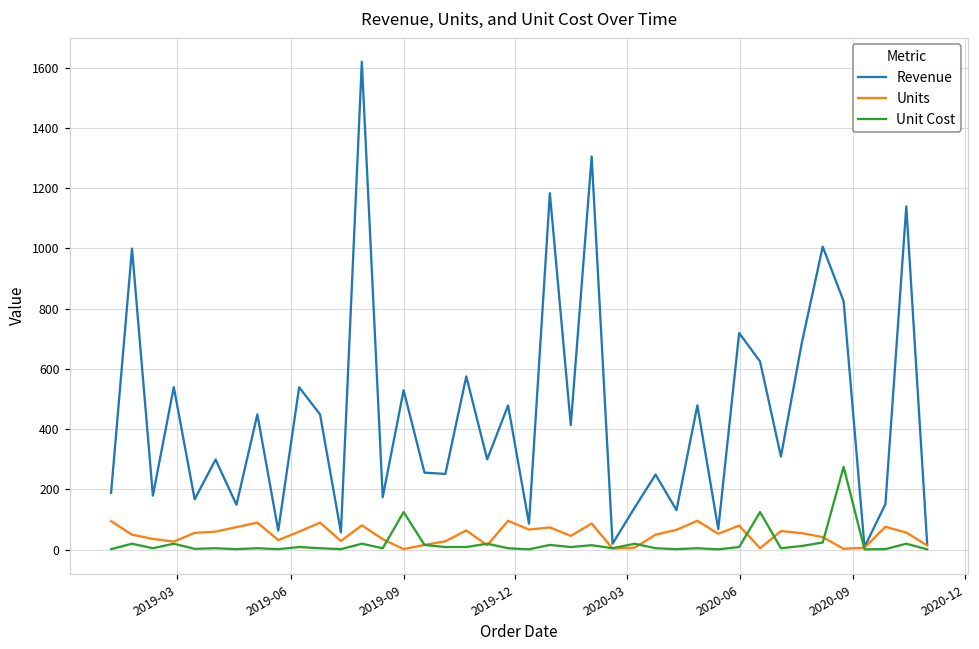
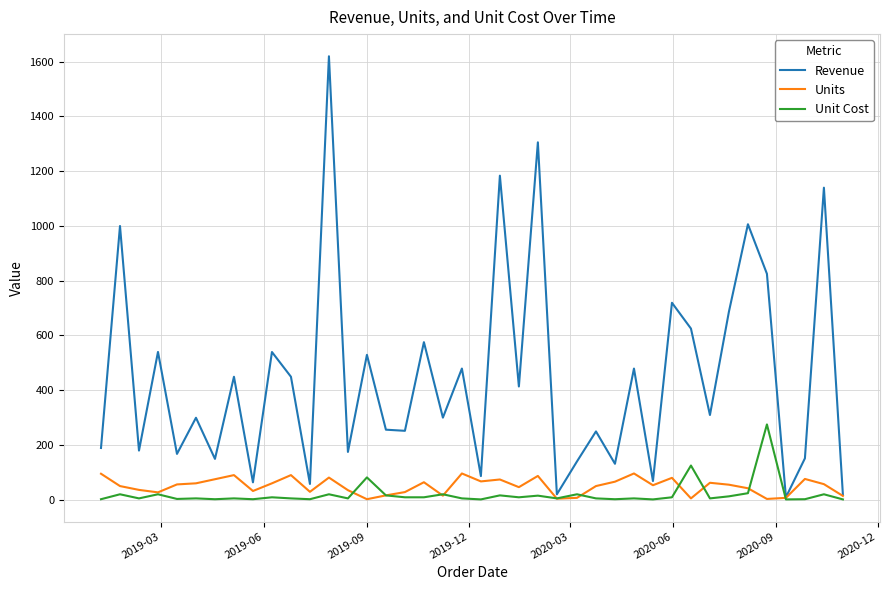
  {
    "Revenue": {
      "2019-09": 530
    },
    "Units": {
      "2019-09": 0
    },
    "Unit Cost": {
-     "2019-09": 130
+     "2019-09": 80
    }
  }
